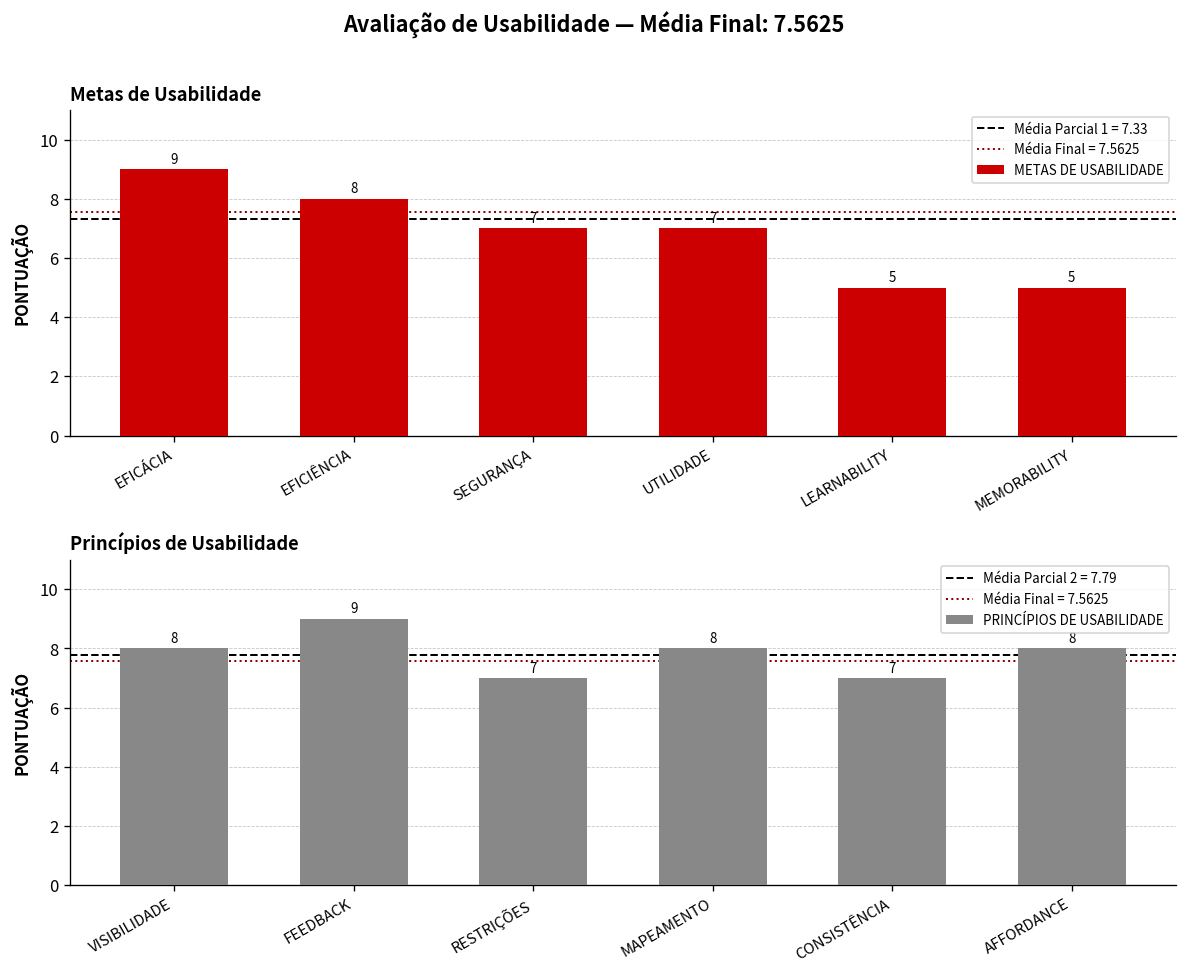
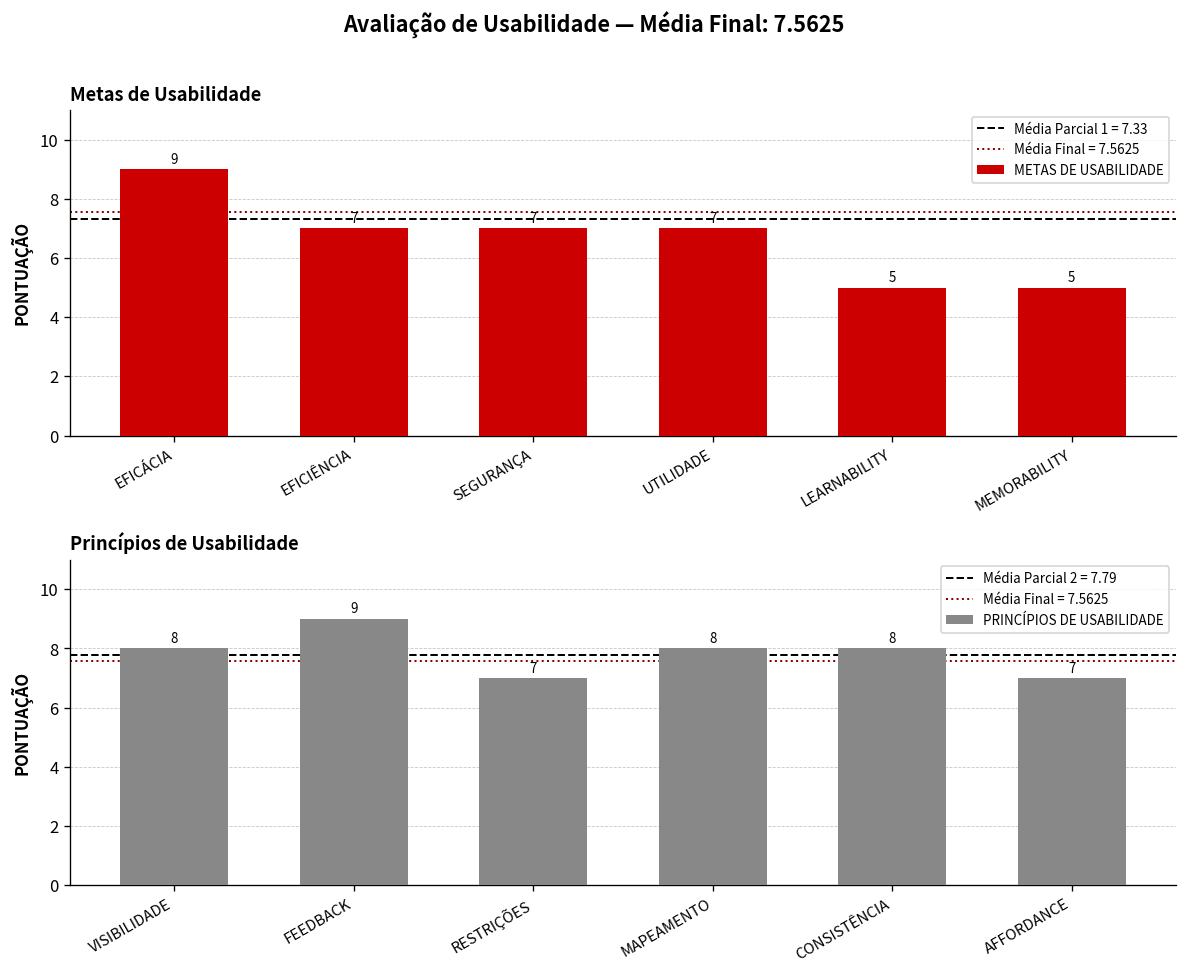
  {
    "Metas de Usabilidade": {
      "EFICÁCIA": 9,
-     "EFICIÊNCIA": 8,
+     "EFICIÊNCIA": 7,
      "SEGURANÇA": 7,
      "UTILIDADE": 7,
      "LEARNABILITY": 5,
      "MEMORABILITY": 5
    },
    "Princípios de Usabilidade": {
      "VISIBILIDADE": 8,
      "FEEDBACK": 9,
      "RESTRIÇÕES": 7,
      "MAPEAMENTO": 8,
-     "CONSISTÊNCIA": 7,
-     "AFFORDANCE": 8
+     "CONSISTÊNCIA": 8,
+     "AFFORDANCE": 7
    }
  }
